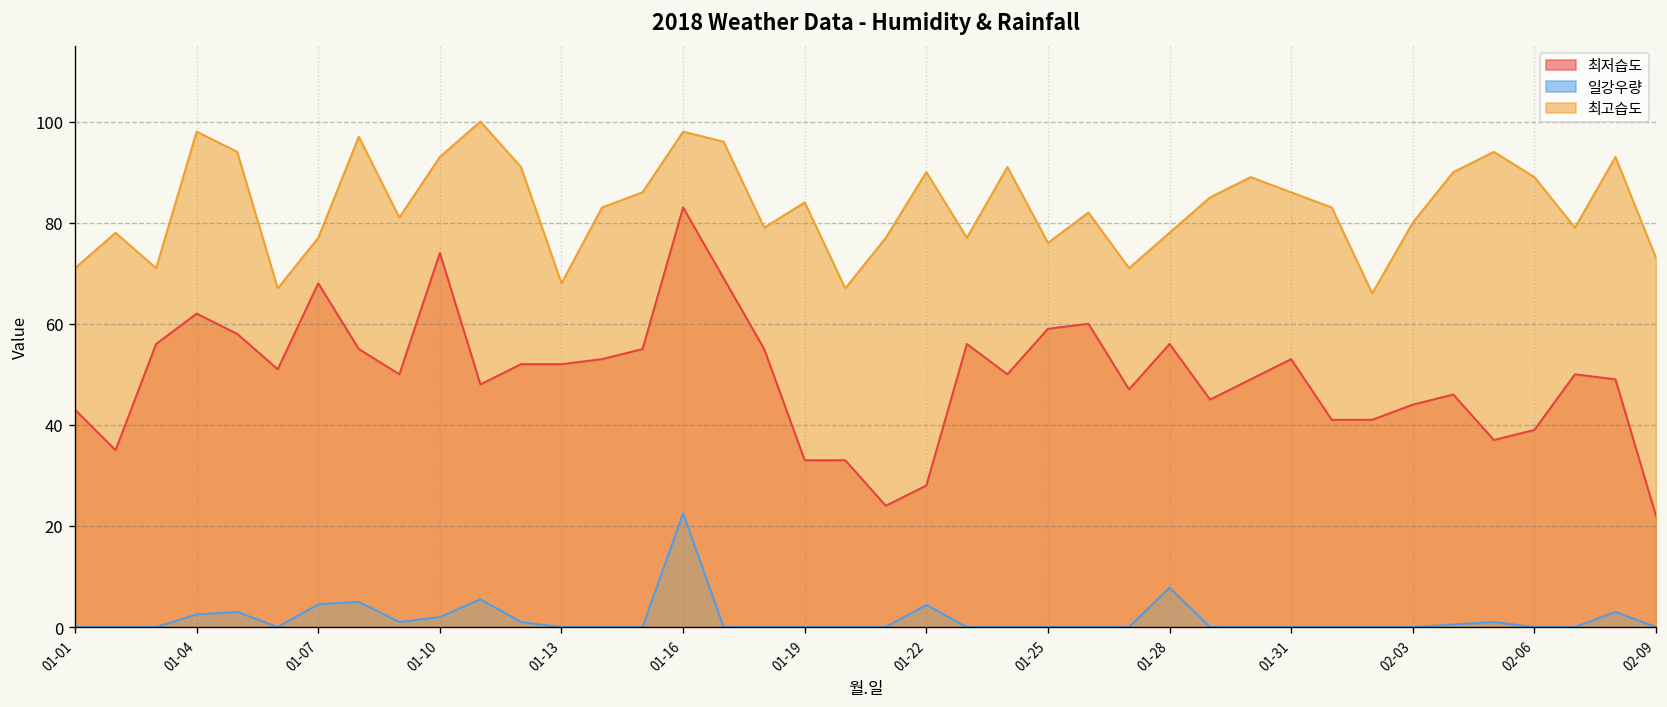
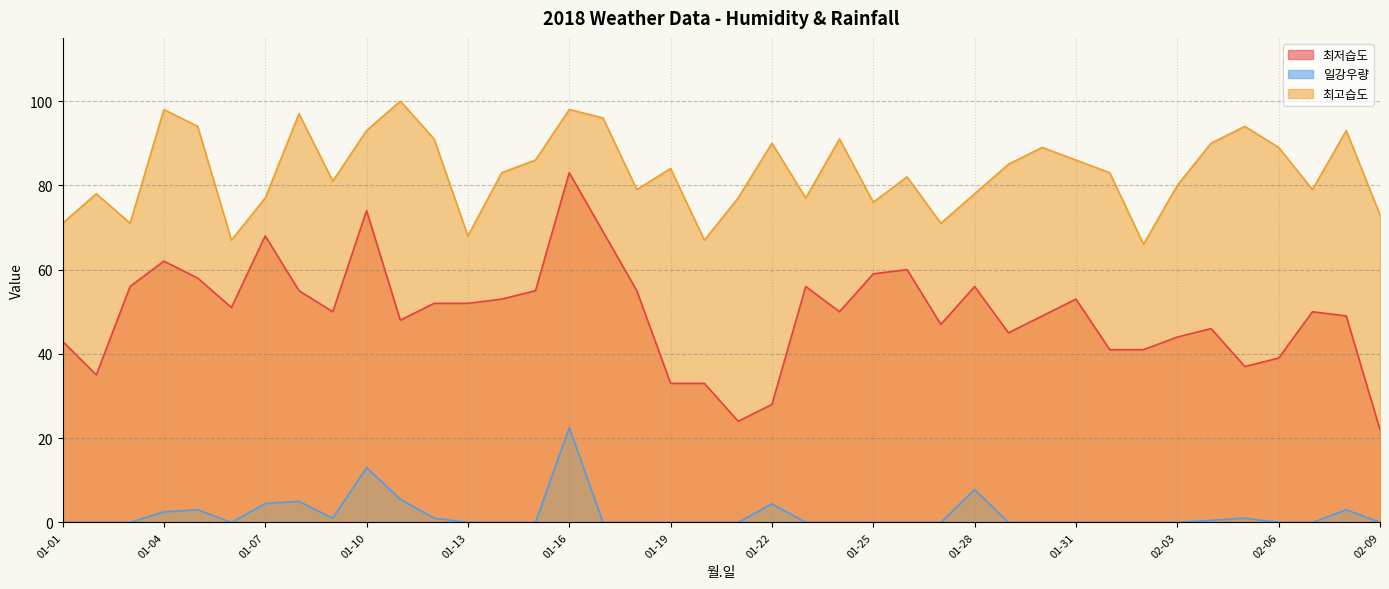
  {
    "최저습도": {
      "01-01": 43,
      "01-04": 62,
      "01-07": 68,
      "01-10": 74,
      "01-13": 52,
      "01-16": 83,
      "01-19": 33,
      "01-22": 28,
      "01-25": 59,
      "01-28": 56,
      "01-31": 53,
      "02-03": 44,
      "02-06": 39,
      "02-09": 22
    },
    "일강우량": {
      "01-01": 0,
      "01-04": 3,
      "01-07": 5,
-     "01-10": 2,
+     "01-10": 13,
      "01-13": 0,
      "01-16": 23,
      "01-19": 0,
      "01-22": 4,
      "01-25": 0,
      "01-28": 8,
      "01-31": 0,
      "02-03": 0,
      "02-06": 0,
      "02-09": 0
    },
    "최고습도": {
      "01-01": 71,
      "01-04": 98,
      "01-07": 77,
      "01-10": 93,
      "01-13": 68,
      "01-16": 98,
      "01-19": 84,
      "01-22": 90,
      "01-25": 76,
      "01-28": 78,
      "01-31": 86,
      "02-03": 80,
      "02-06": 89,
      "02-09": 73
    }
  }
